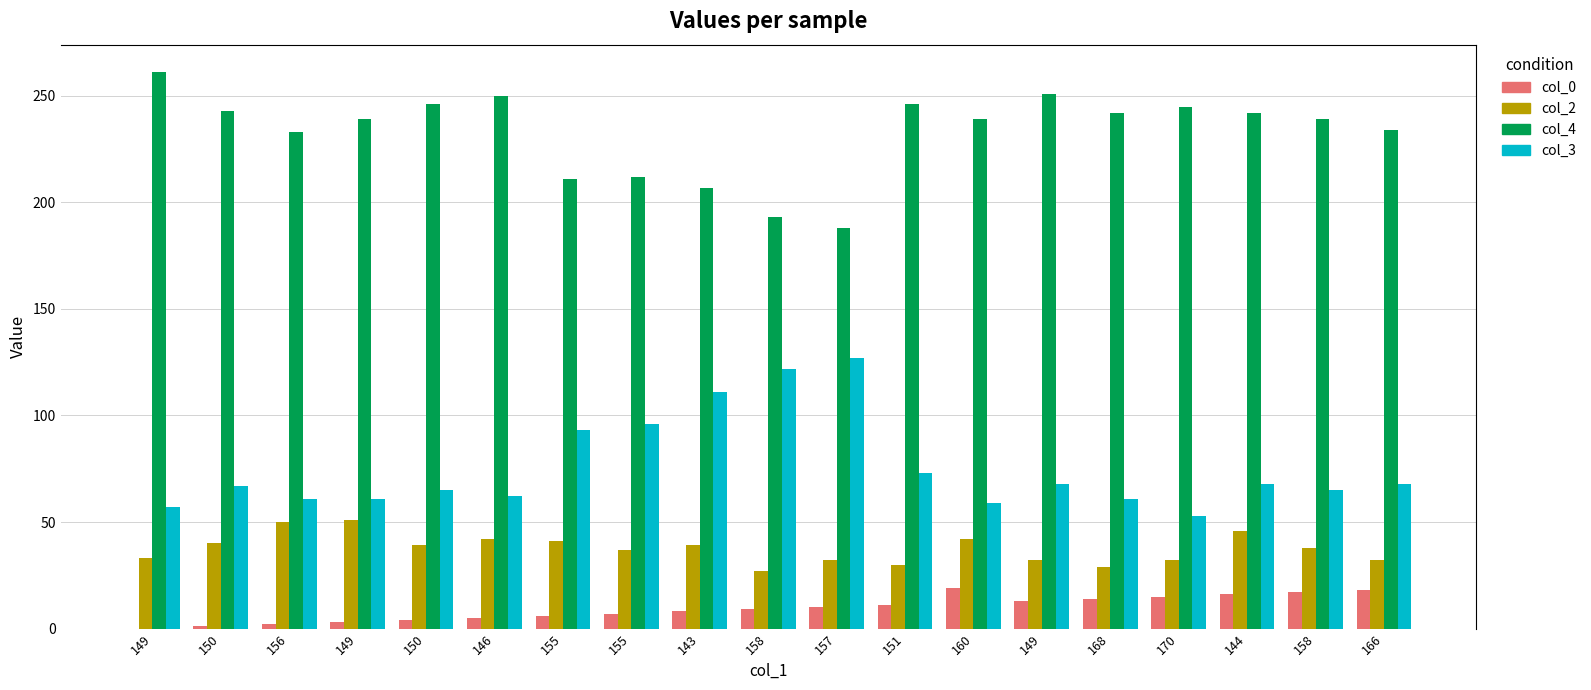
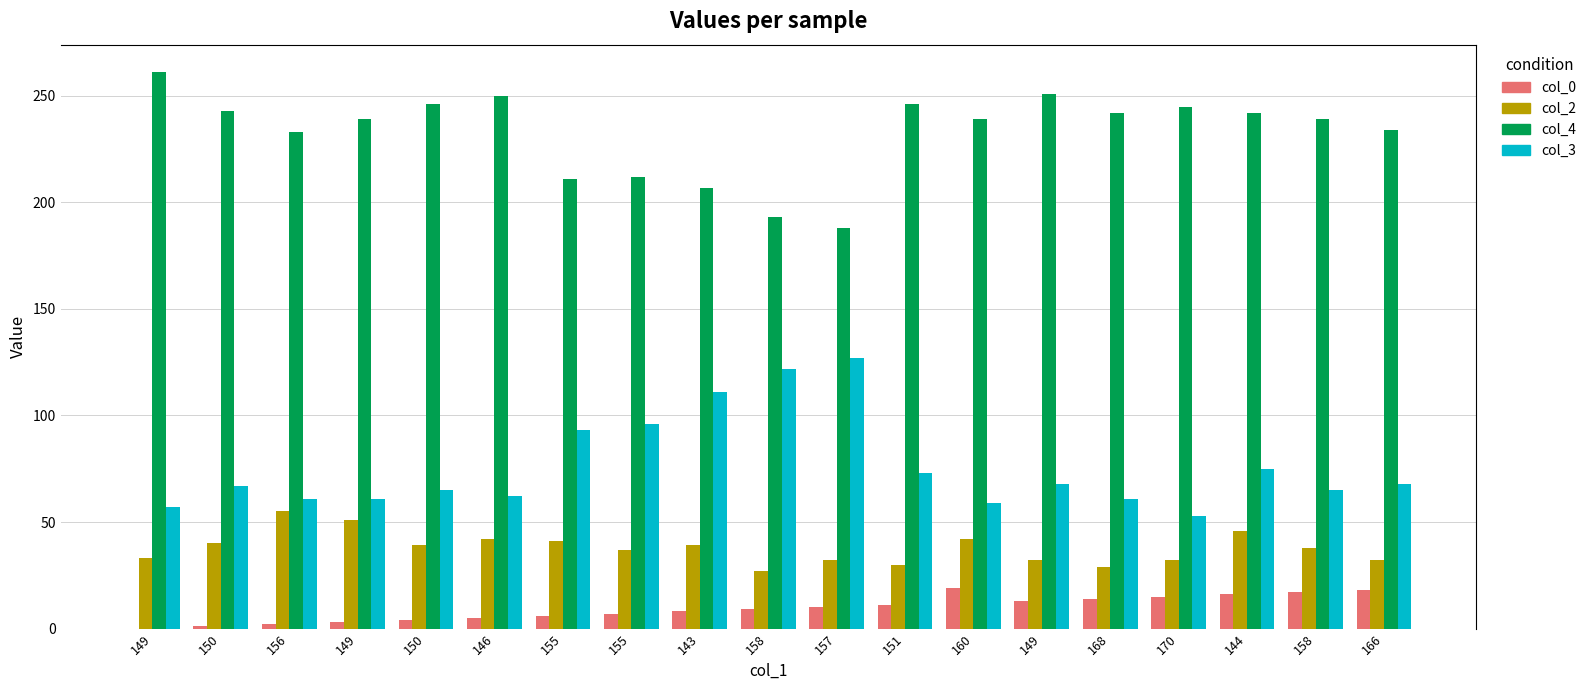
  {
    "col_0": {
      "156": 2,
      "146": 5,
      "143": 8,
      "157": 10,
      "151": 11,
      "160": 19,
      "168": 14,
      "170": 15,
      "144": 16,
      "166": 18
    },
    "col_2": {
-     "156": 50,
+     "156": 55,
      "146": 42,
      "143": 39,
      "157": 32,
      "151": 30,
      "160": 42,
      "168": 29,
      "170": 32,
      "144": 46,
      "166": 32
    },
    "col_4": {
      "156": 233,
      "146": 250,
      "143": 207,
      "157": 188,
      "151": 246,
      "160": 239,
      "168": 242,
      "170": 245,
      "144": 242,
      "166": 234
    },
    "col_3": {
      "156": 61,
      "146": 62,
      "143": 111,
      "157": 127,
      "151": 73,
      "160": 59,
      "168": 61,
      "170": 53,
-     "144": 68,
+     "144": 75,
      "166": 68
    }
  }
